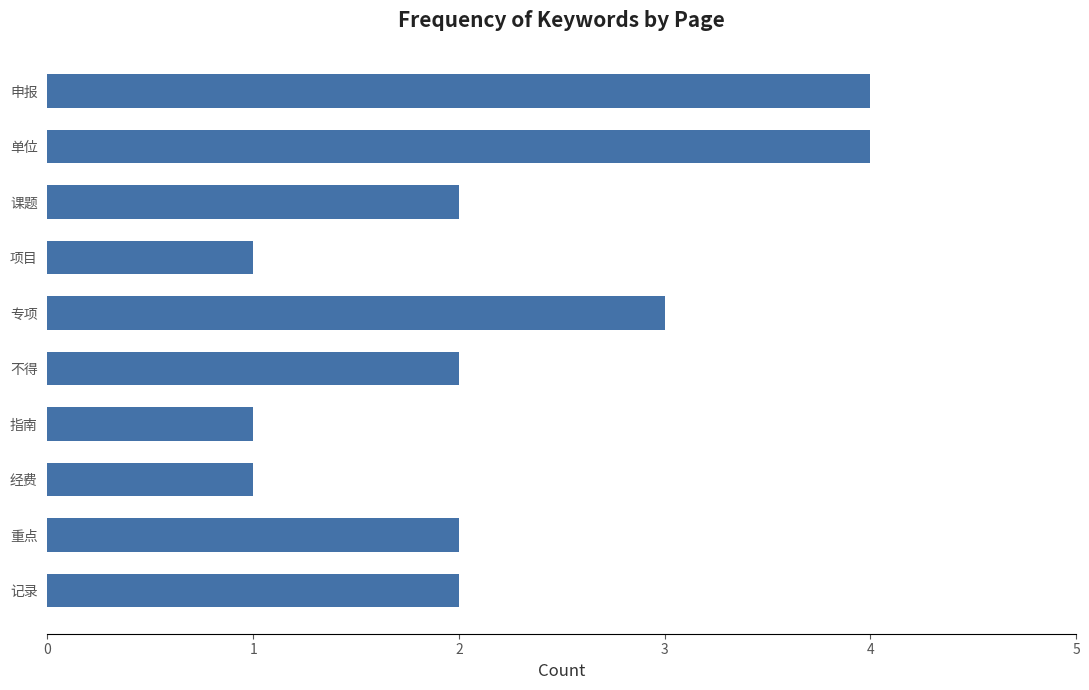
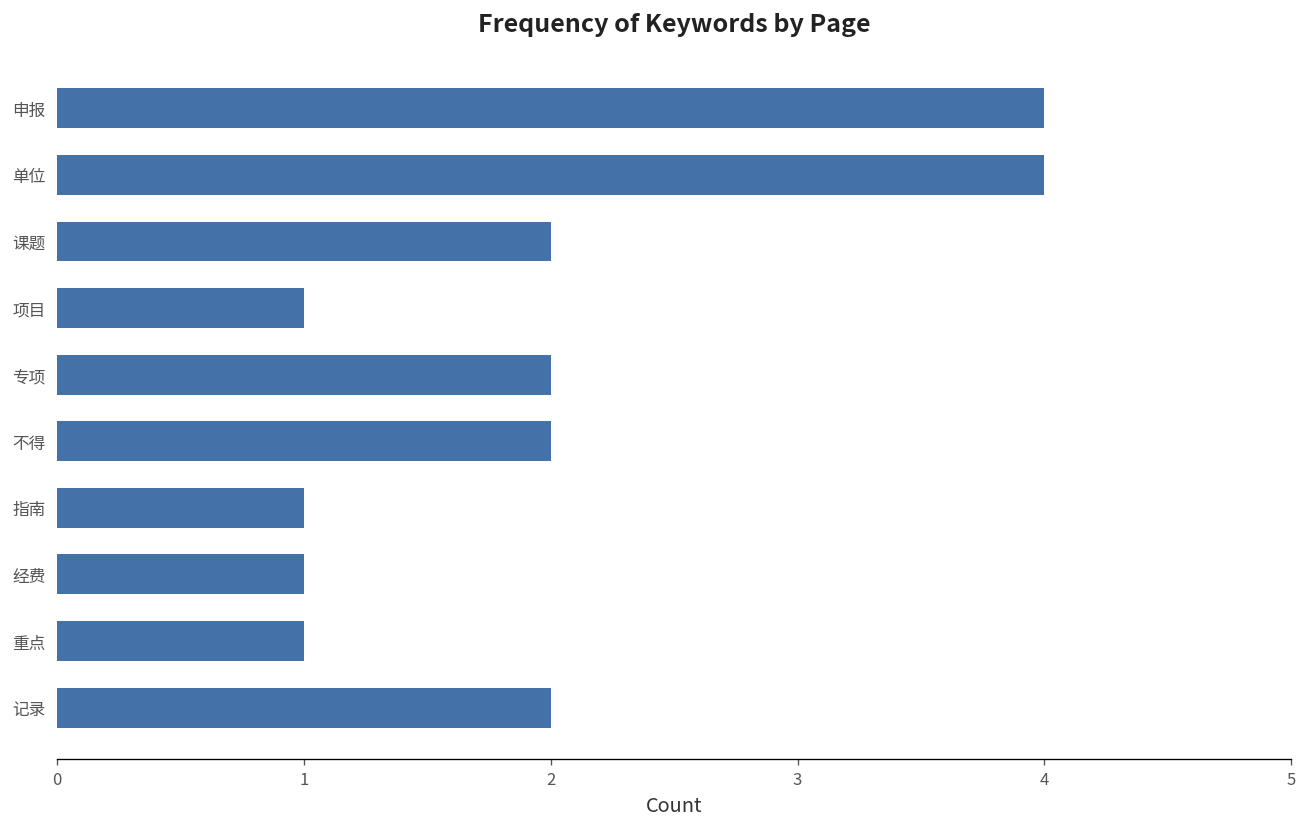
  {
    "申报": 4,
    "单位": 4,
    "课题": 2,
    "项目": 1,
-   "专项": 3,
+   "专项": 2,
    "不得": 2,
    "指南": 1,
    "经费": 1,
-   "重点": 2,
+   "重点": 1,
    "记录": 2
  }
